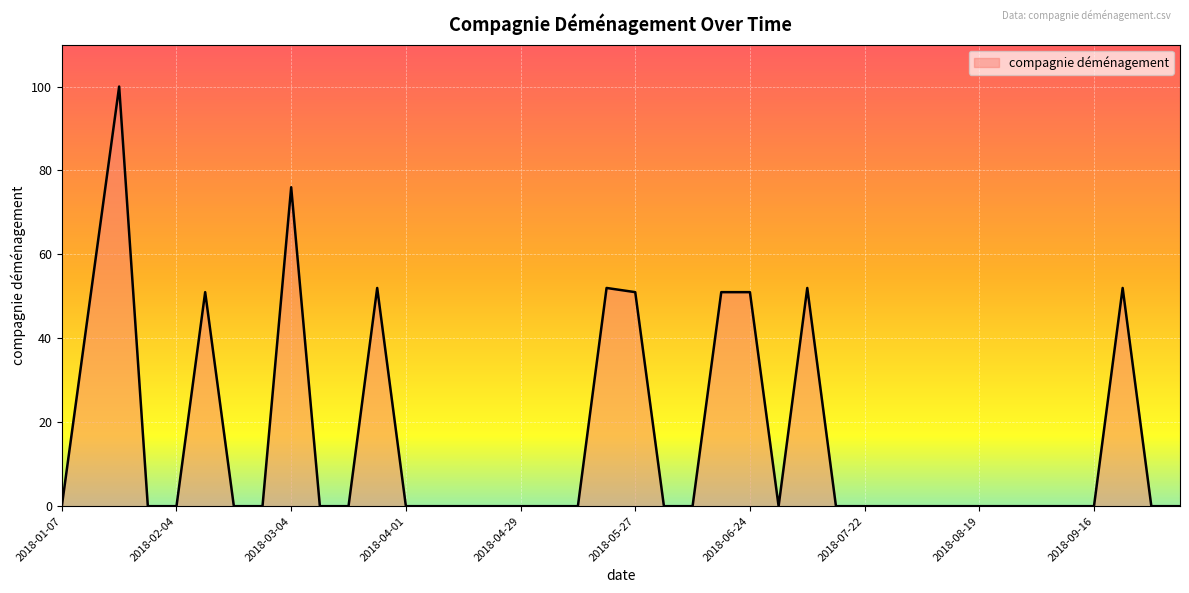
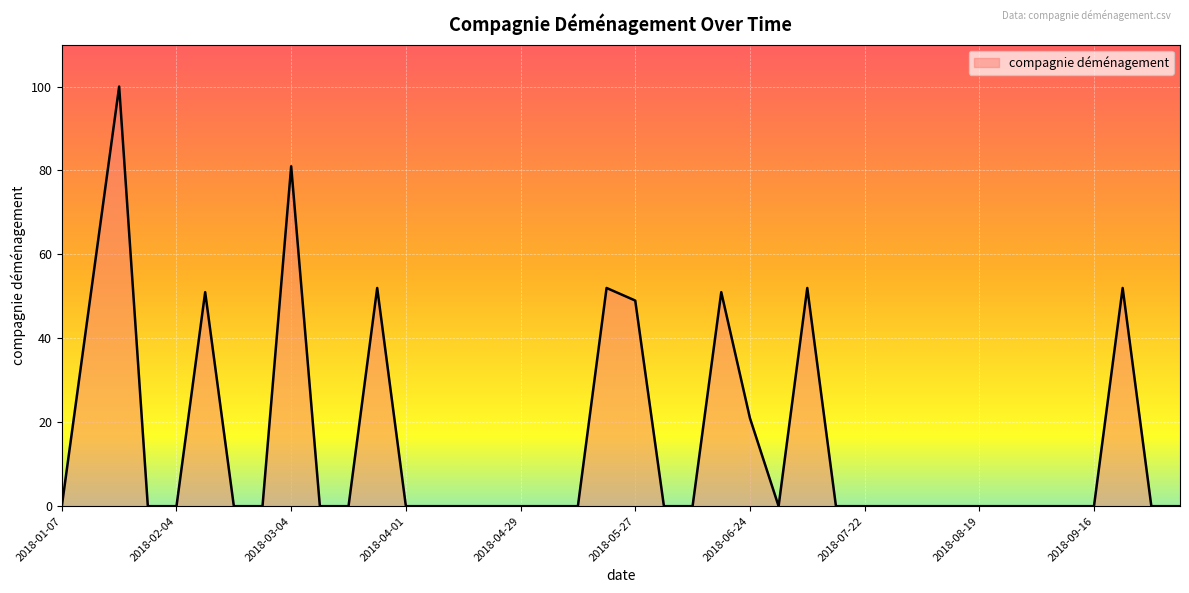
  {
    "2018-01-07": 0,
    "2018-02-04": 0,
-   "2018-03-04": 76,
+   "2018-03-04": 81,
    "2018-04-01": 0,
    "2018-04-29": 0,
-   "2018-05-27": 51,
-   "2018-06-24": 51,
+   "2018-05-27": 49,
+   "2018-06-24": 21,
    "2018-07-22": 0,
    "2018-08-19": 0,
    "2018-09-16": 0
  }
